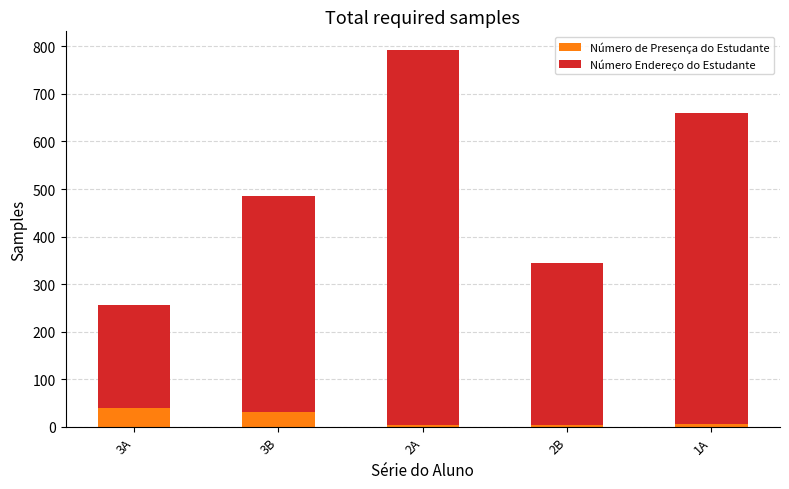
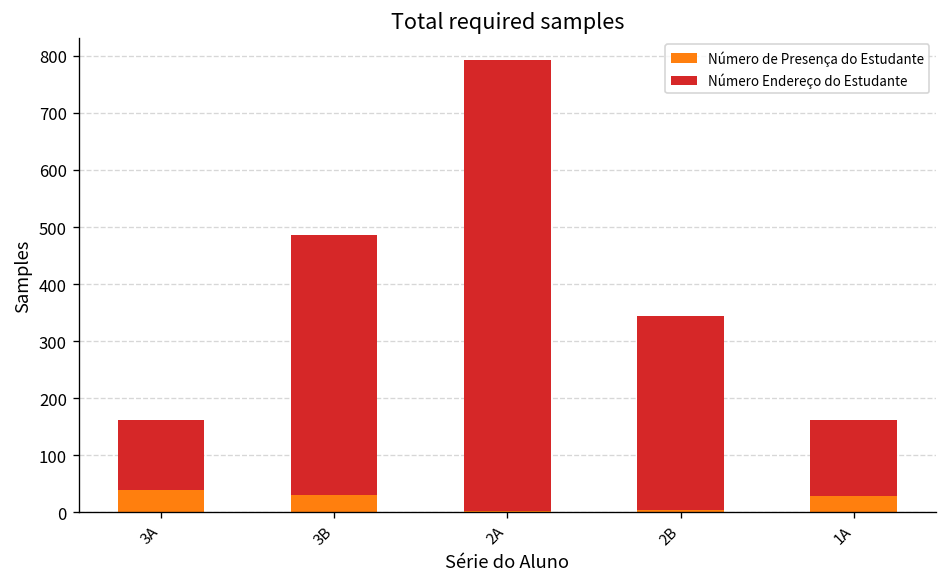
  {
    "Número de Presença do Estudante": {
      "3A": 40,
      "3B": 30,
-     "1A": 10
+     "1A": 30
    },
    "Número Endereço do Estudante": {
-     "3A": 220,
+     "3A": 120,
      "3B": 460,
      "2A": 790,
      "2B": 340,
-     "1A": 650
+     "1A": 130
    }
  }
